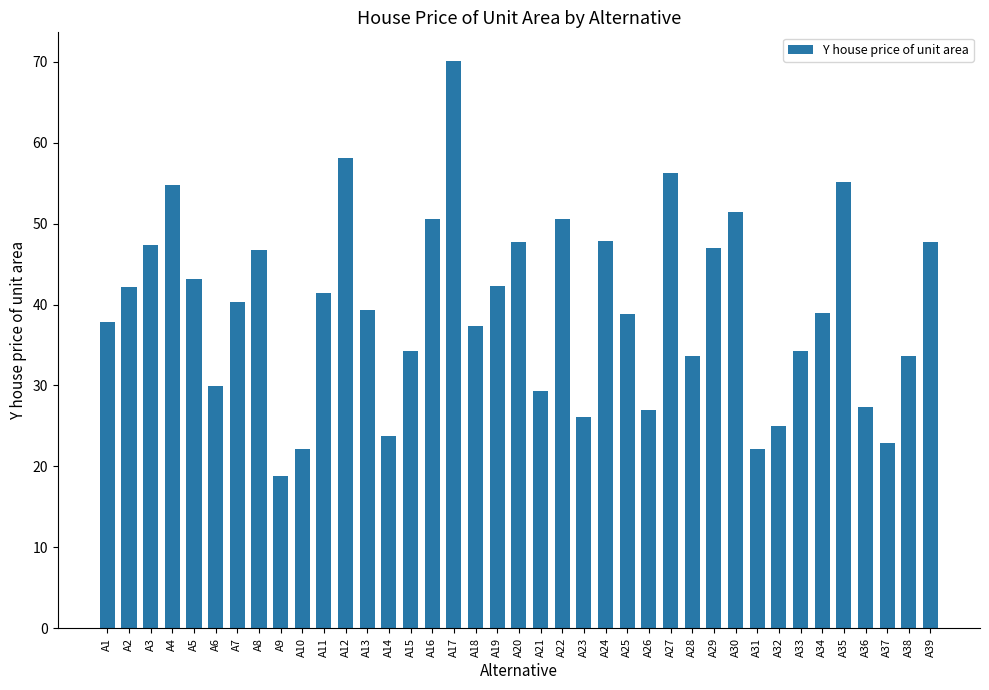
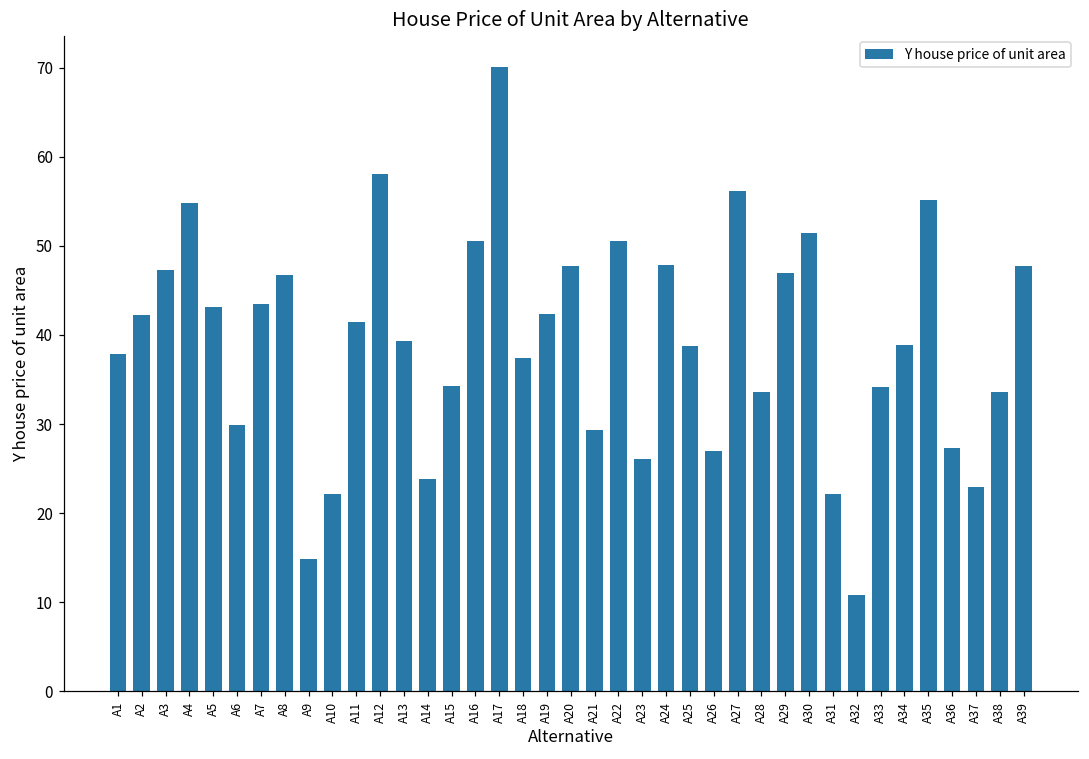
  {
    "A1": 38,
    "A2": 42,
    "A3": 47,
    "A4": 55,
    "A5": 43,
    "A6": 30,
-   "A7": 40,
+   "A7": 44,
    "A8": 47,
-   "A9": 19,
+   "A9": 15,
    "A10": 22,
    "A11": 41,
    "A12": 58,
    "A13": 39,
    "A14": 24,
    "A15": 34,
    "A16": 51,
    "A17": 70,
    "A18": 37,
    "A19": 42,
    "A20": 48,
    "A21": 29,
    "A22": 51,
    "A23": 26,
    "A24": 48,
    "A25": 39,
    "A26": 27,
    "A27": 56,
    "A28": 34,
    "A29": 47,
    "A30": 51,
    "A31": 22,
-   "A32": 25,
+   "A32": 11,
    "A33": 34,
    "A34": 39,
    "A35": 55,
    "A36": 27,
    "A37": 23,
    "A38": 34,
    "A39": 48
  }
